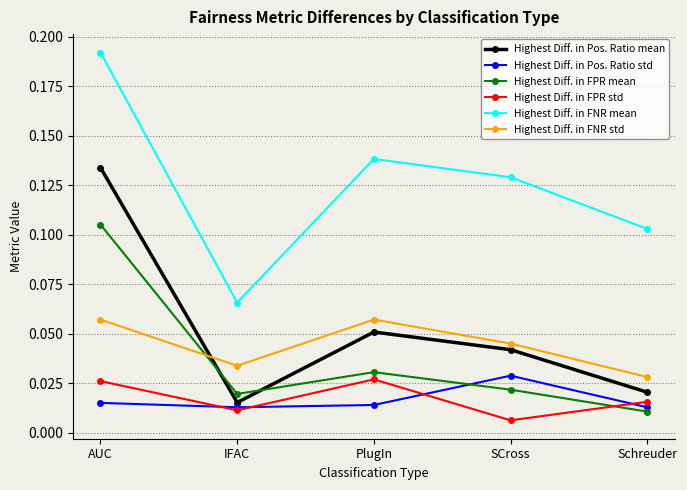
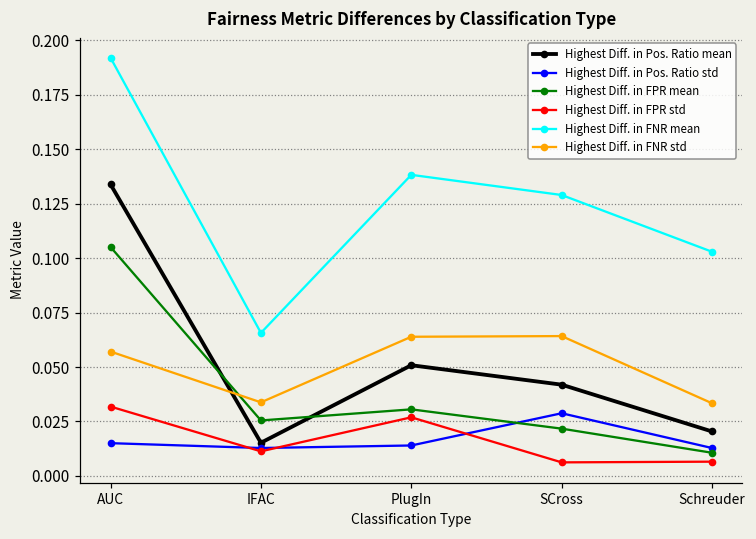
  {
    "Highest Diff. in Pos. Ratio mean": {
      "AUC": 0.134,
      "IFAC": 0.015,
      "PlugIn": 0.051,
      "SCross": 0.042,
      "Schreuder": 0.020
    },
    "Highest Diff. in Pos. Ratio std": {
      "AUC": 0.015,
      "IFAC": 0.013,
      "PlugIn": 0.014,
      "SCross": 0.029,
      "Schreuder": 0.013
    },
    "Highest Diff. in FPR mean": {
      "AUC": 0.105,
-     "IFAC": 0.020,
+     "IFAC": 0.025,
      "PlugIn": 0.031,
      "SCross": 0.022,
      "Schreuder": 0.011
    },
    "Highest Diff. in FPR std": {
-     "AUC": 0.026,
+     "AUC": 0.032,
      "IFAC": 0.011,
      "PlugIn": 0.027,
      "SCross": 0.006,
-     "Schreuder": 0.016
+     "Schreuder": 0.007
    },
    "Highest Diff. in FNR mean": {
      "AUC": 0.192,
      "IFAC": 0.066,
      "PlugIn": 0.138,
      "SCross": 0.129,
      "Schreuder": 0.103
    },
    "Highest Diff. in FNR std": {
      "AUC": 0.057,
      "IFAC": 0.034,
-     "PlugIn": 0.057,
-     "SCross": 0.045,
-     "Schreuder": 0.028
+     "PlugIn": 0.064,
+     "SCross": 0.064,
+     "Schreuder": 0.033
    }
  }
